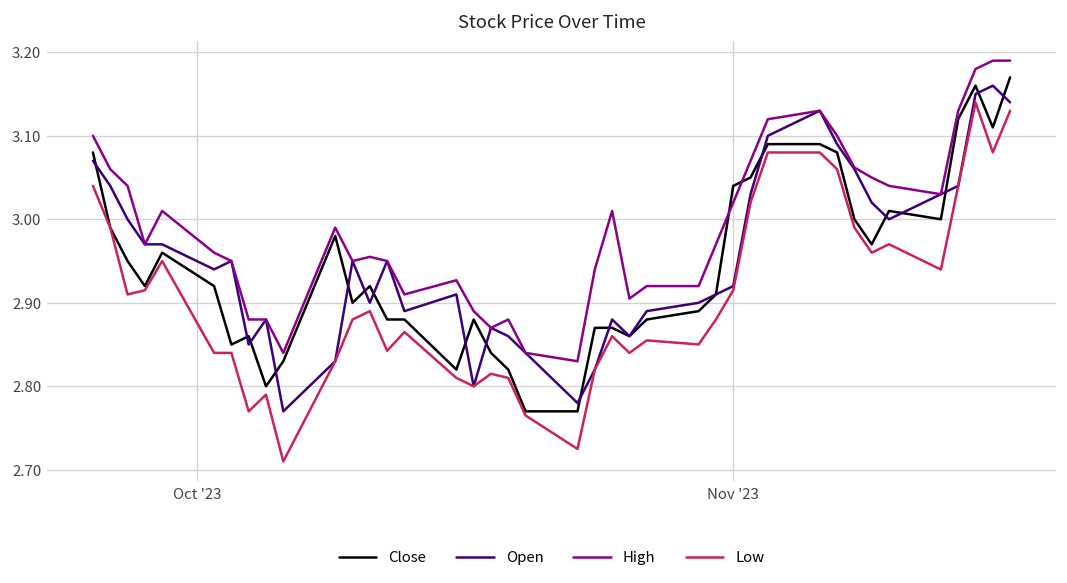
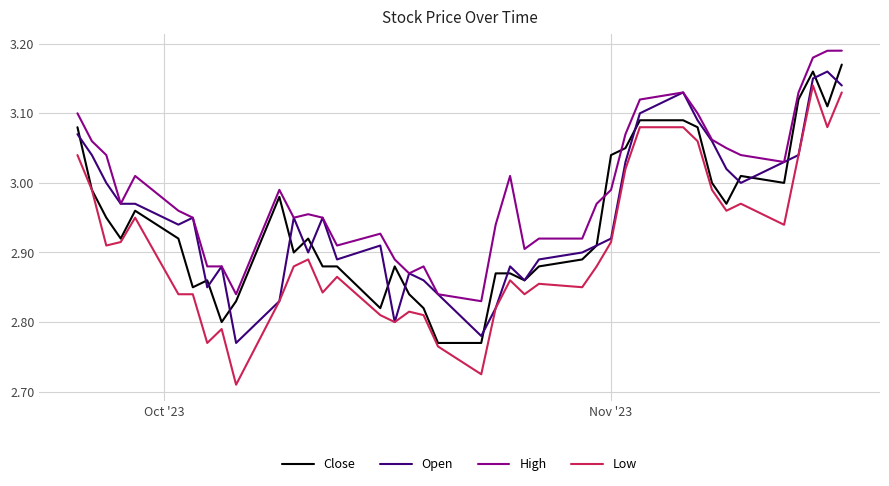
  {
    "Close": {
      "Nov '23": 3.04
    },
    "Open": {
      "Nov '23": 2.92
    },
    "High": {
-     "Nov '23": 3.02
+     "Nov '23": 2.99
    },
    "Low": {
      "Nov '23": 2.92
    }
  }
